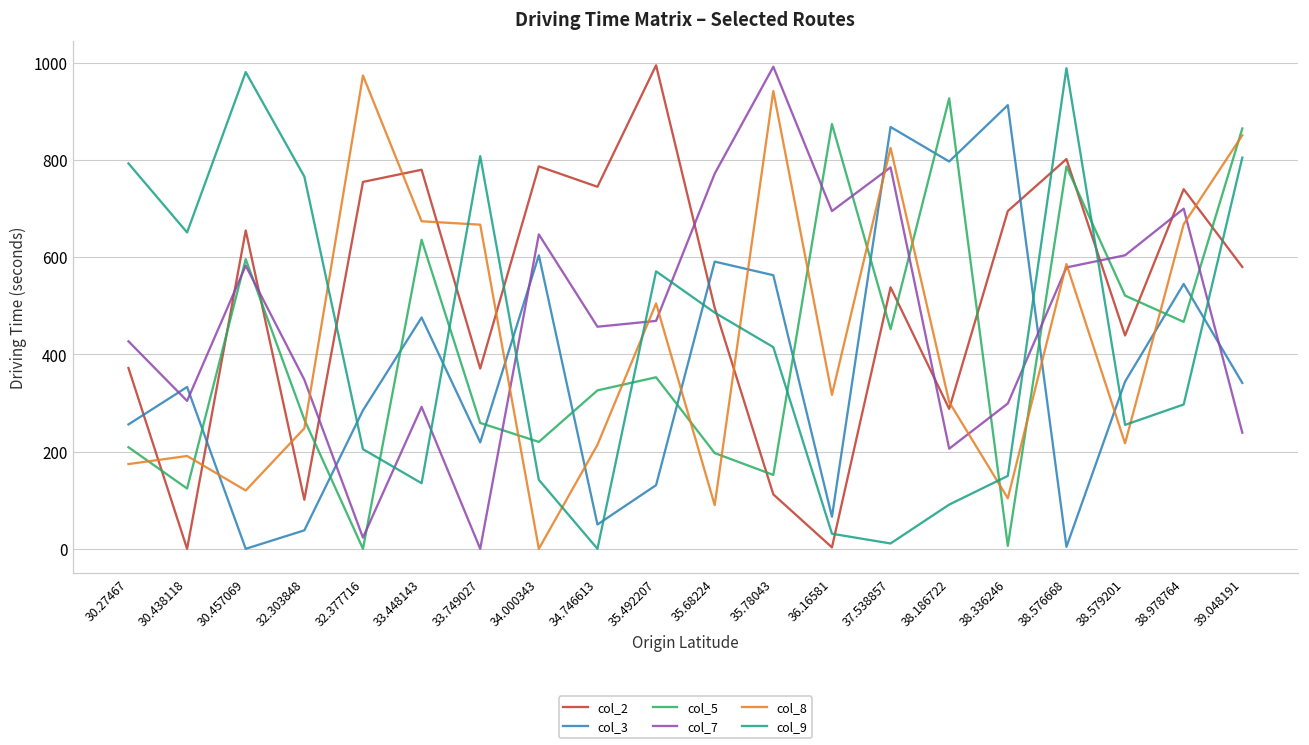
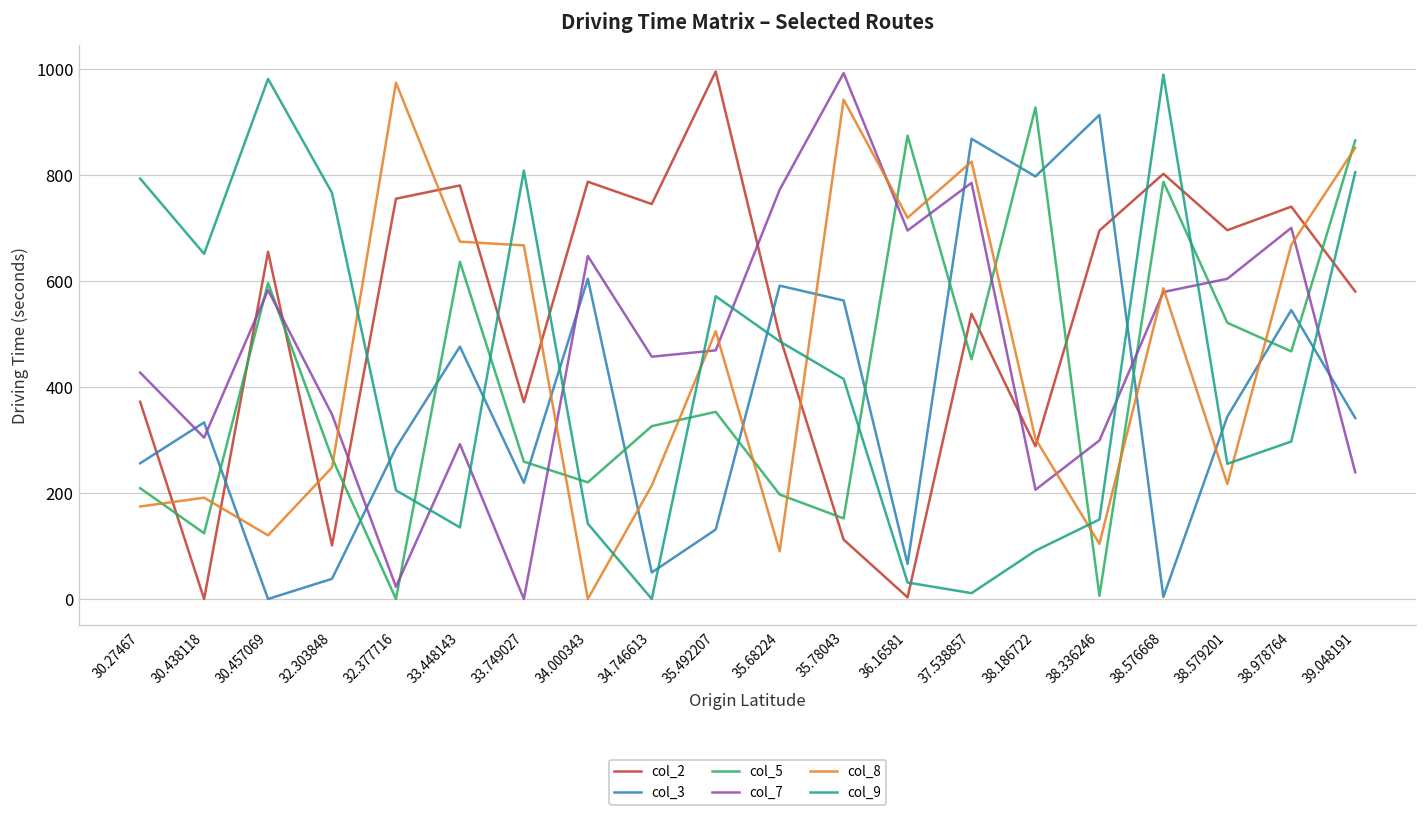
  {
    "col_2": {
      "30.27467": 370,
      "30.438118": 0,
      "30.457069": 660,
      "32.303848": 100,
      "32.377716": 760,
      "33.448143": 780,
      "33.749027": 370,
      "34.000343": 790,
      "34.746613": 750,
      "35.492207": 1000,
      "35.68224": 500,
      "35.78043": 110,
      "36.16581": 0,
      "37.538857": 540,
      "38.186722": 290,
      "38.336246": 700,
      "38.576668": 800,
-     "38.579201": 440,
+     "38.579201": 700,
      "38.978764": 740,
      "39.048191": 580
    },
    "col_3": {
      "30.27467": 260,
      "30.438118": 330,
      "30.457069": 0,
      "32.303848": 40,
      "32.377716": 290,
      "33.448143": 480,
      "33.749027": 220,
      "34.000343": 600,
      "34.746613": 50,
      "35.492207": 130,
      "35.68224": 590,
      "35.78043": 560,
      "36.16581": 70,
      "37.538857": 870,
      "38.186722": 800,
      "38.336246": 910,
      "38.576668": 0,
      "38.579201": 340,
      "38.978764": 550,
      "39.048191": 340
    },
    "col_7": {
      "30.27467": 430,
      "30.438118": 300,
      "30.457069": 580,
      "32.303848": 350,
      "32.377716": 20,
      "33.448143": 290,
      "33.749027": 0,
      "34.000343": 650,
      "34.746613": 460,
      "35.492207": 470,
      "35.68224": 770,
      "35.78043": 990,
      "36.16581": 700,
      "37.538857": 790,
      "38.186722": 210,
      "38.336246": 300,
      "38.576668": 580,
      "38.579201": 600,
      "38.978764": 700,
      "39.048191": 240
    },
    "col_8": {
      "30.27467": 170,
      "30.438118": 190,
      "30.457069": 120,
      "32.303848": 250,
      "32.377716": 970,
      "33.448143": 670,
      "33.749027": 670,
      "34.000343": 0,
      "34.746613": 210,
      "35.492207": 510,
      "35.68224": 90,
      "35.78043": 940,
-     "36.16581": 320,
+     "36.16581": 720,
      "37.538857": 830,
      "38.186722": 300,
      "38.336246": 100,
      "38.576668": 590,
      "38.579201": 220,
      "38.978764": 670,
      "39.048191": 850
    }
  }
